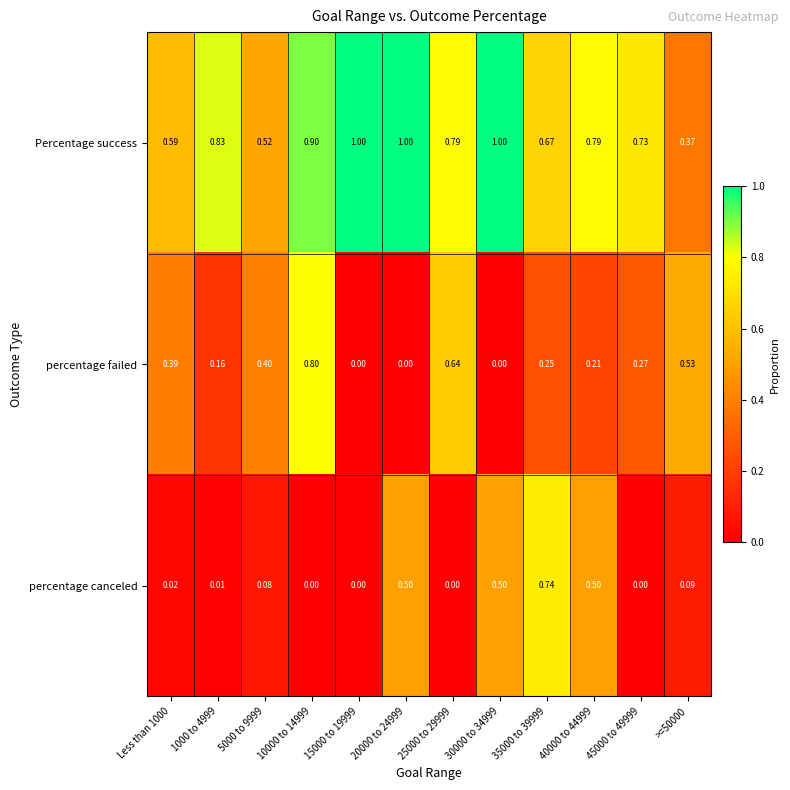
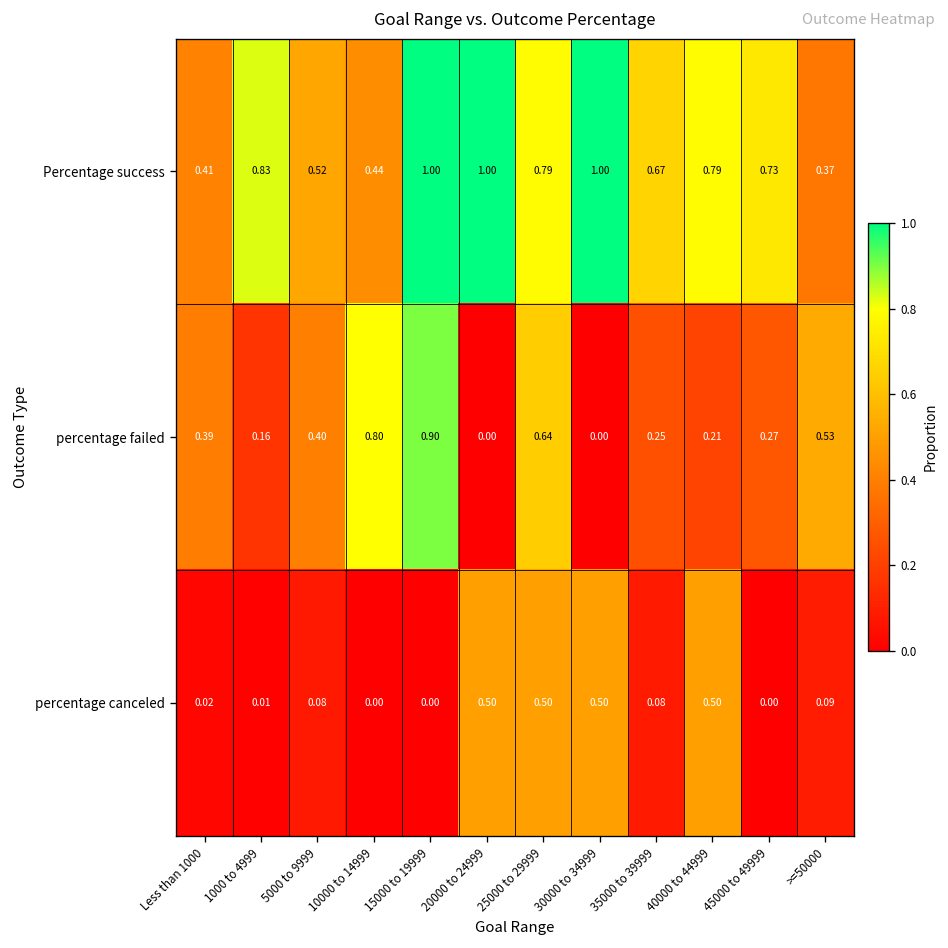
  {
    "Percentage success": {
-     "Less than 1000": 0.59,
+     "Less than 1000": 0.41,
      "1000 to 4999": 0.83,
      "5000 to 9999": 0.52,
-     "10000 to 14999": 0.90,
+     "10000 to 14999": 0.44,
      "15000 to 19999": 1.00,
      "20000 to 24999": 1.00,
      "25000 to 29999": 0.79,
      "30000 to 34999": 1.00,
      "35000 to 39999": 0.67,
      "40000 to 44999": 0.79,
      "45000 to 49999": 0.73,
      ">=50000": 0.37
    },
    "percentage failed": {
      "Less than 1000": 0.39,
      "1000 to 4999": 0.16,
      "5000 to 9999": 0.40,
      "10000 to 14999": 0.80,
-     "15000 to 19999": 0.00,
+     "15000 to 19999": 0.90,
      "20000 to 24999": 0.00,
      "25000 to 29999": 0.64,
      "30000 to 34999": 0.00,
      "35000 to 39999": 0.25,
      "40000 to 44999": 0.21,
      "45000 to 49999": 0.27,
      ">=50000": 0.53
    },
    "percentage canceled": {
      "Less than 1000": 0.02,
      "1000 to 4999": 0.01,
      "5000 to 9999": 0.08,
      "10000 to 14999": 0.00,
      "15000 to 19999": 0.00,
      "20000 to 24999": 0.50,
-     "25000 to 29999": 0.00,
+     "25000 to 29999": 0.50,
      "30000 to 34999": 0.50,
-     "35000 to 39999": 0.74,
+     "35000 to 39999": 0.08,
      "40000 to 44999": 0.50,
      "45000 to 49999": 0.00,
      ">=50000": 0.09
    }
  }
